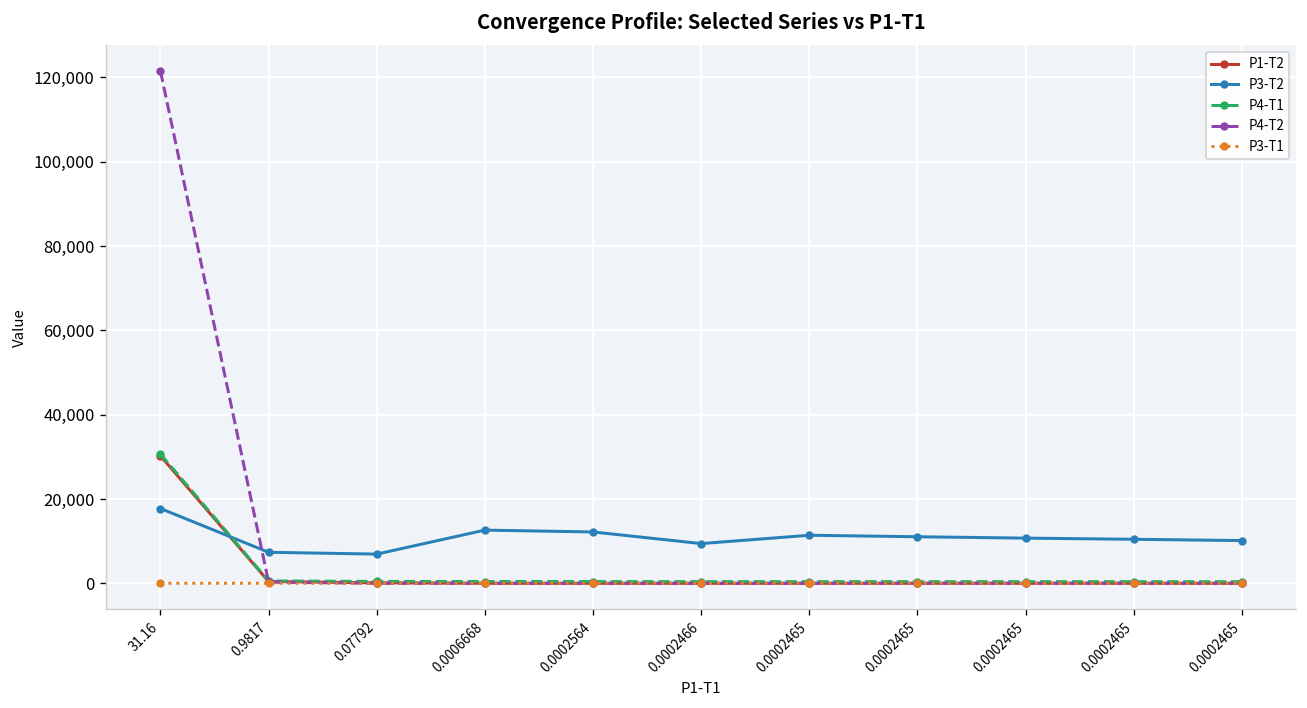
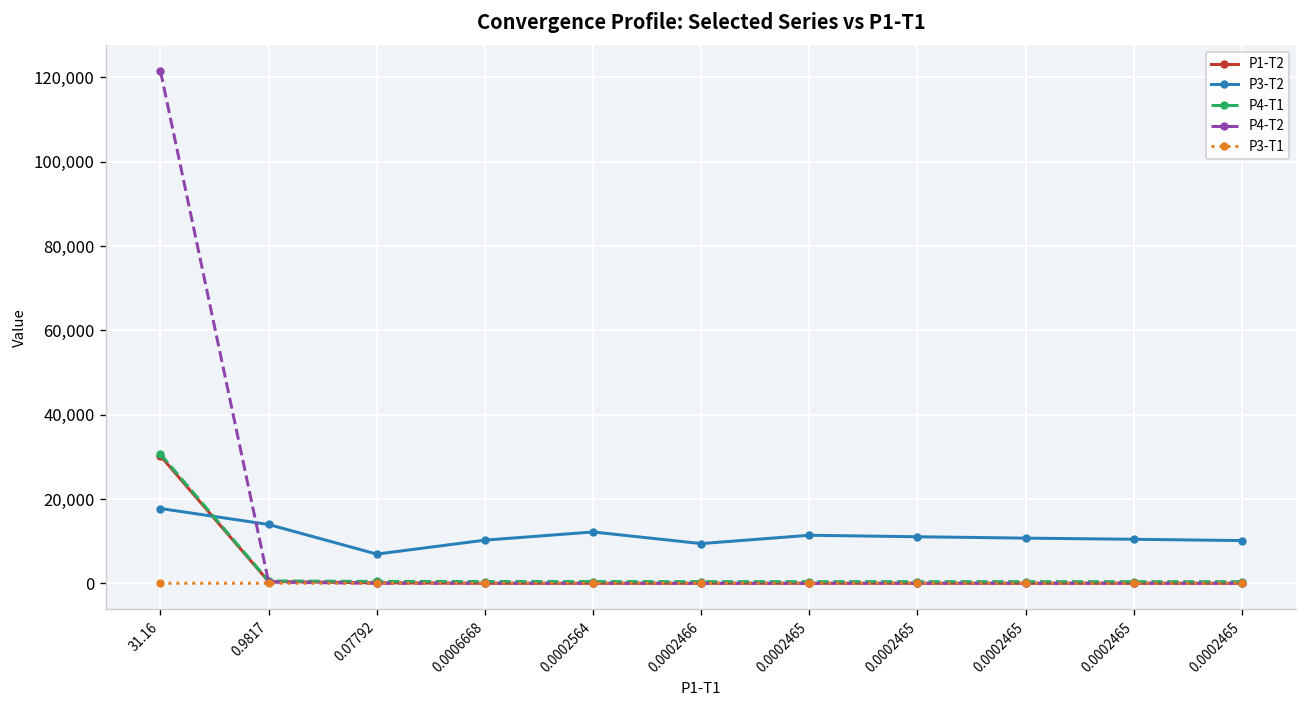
  {
    "P3-T2": {
      "31.16": "18,000",
-     "0.9817": "7,000",
+     "0.9817": "14,000",
      "0.07792": "7,000",
-     "0.0006668": "13,000",
+     "0.0006668": "10,000",
      "0.0002564": "12,000",
      "0.0002466": "9,000"
    },
    "P4-T2": {
      "31.16": "122,000"
    },
    "P3-T1": {
      "31.16": "0"
    }
  }
